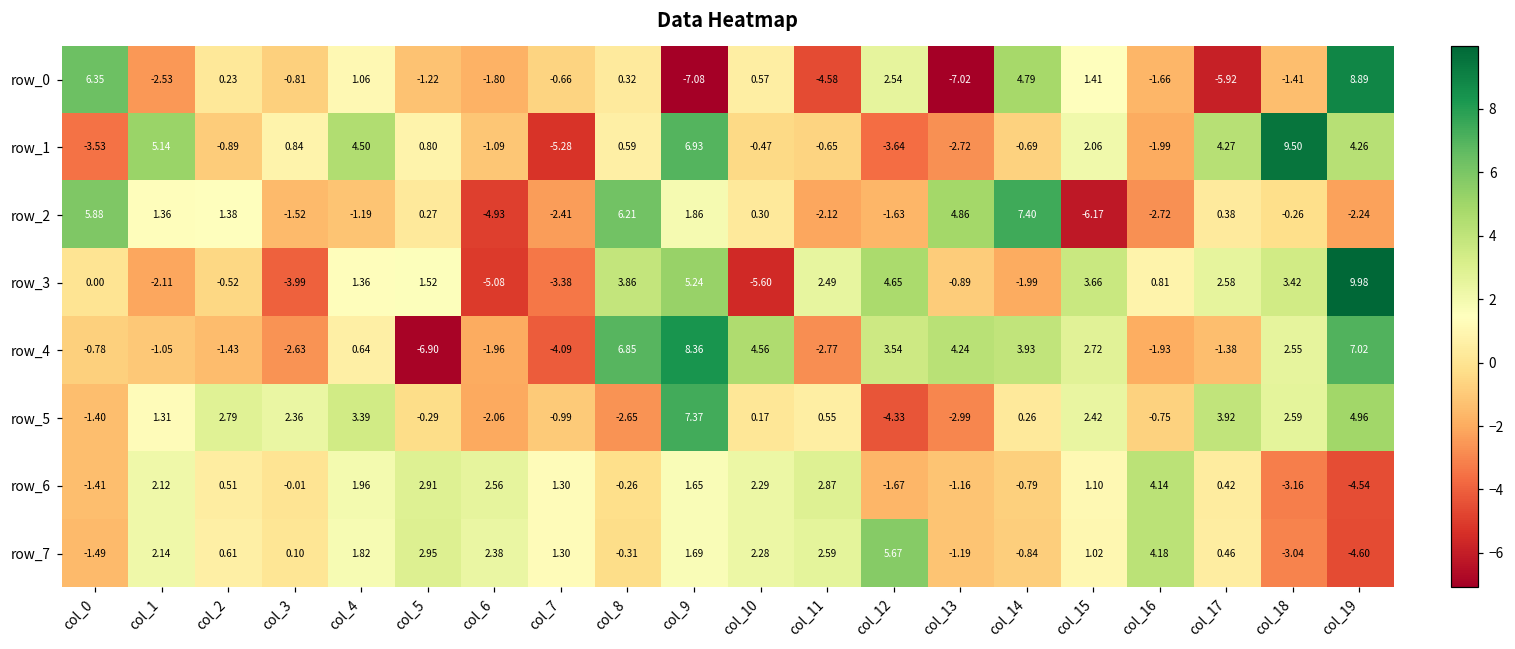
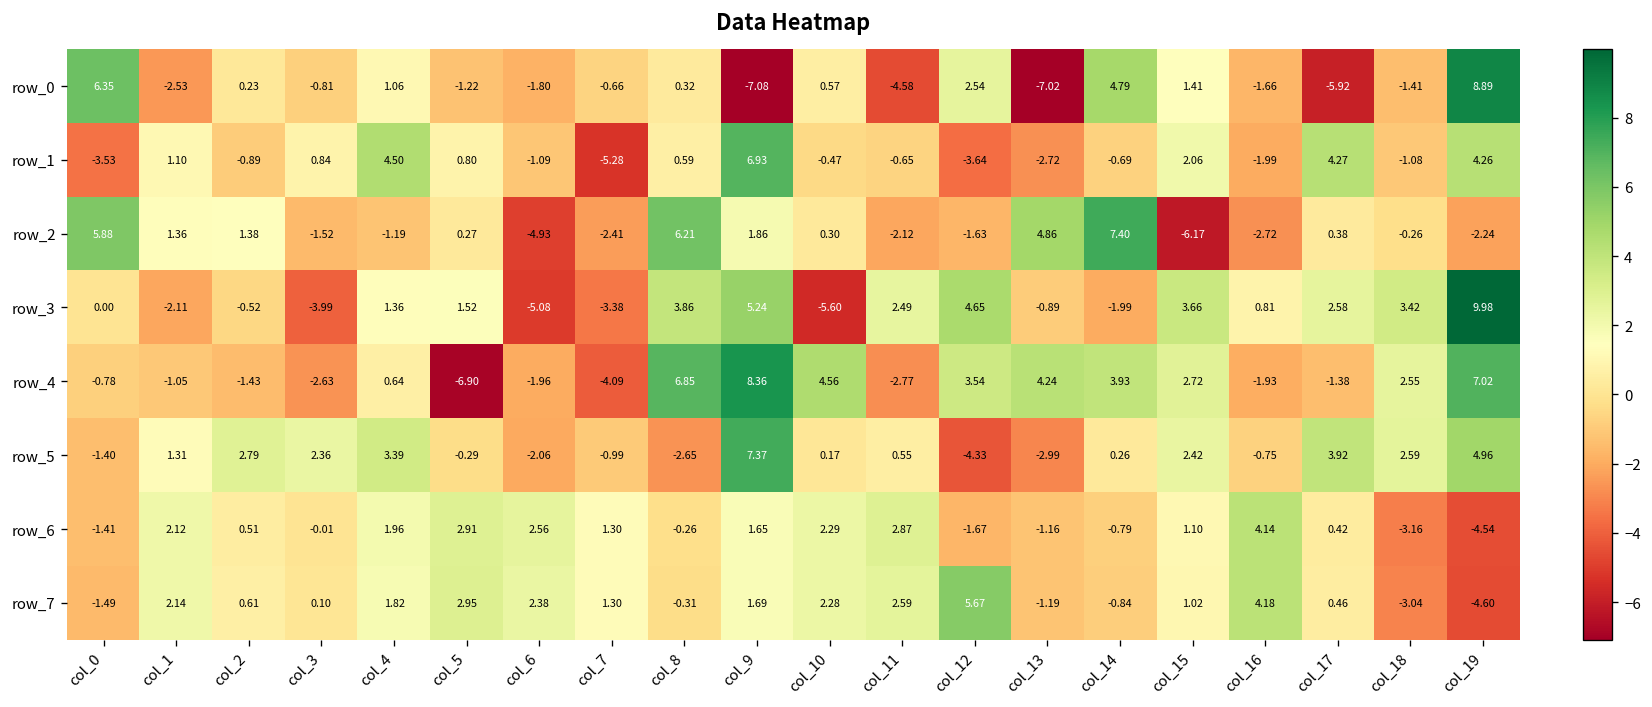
  {
    "row_0": {
      "col_0": 6.35,
      "col_1": -2.53,
      "col_2": 0.23,
      "col_3": -0.81,
      "col_4": 1.06,
      "col_5": -1.22,
      "col_6": -1.80,
      "col_7": -0.66,
      "col_8": 0.32,
      "col_9": -7.08,
      "col_10": 0.57,
      "col_11": -4.58,
      "col_12": 2.54,
      "col_13": -7.02,
      "col_14": 4.79,
      "col_15": 1.41,
      "col_16": -1.66,
      "col_17": -5.92,
      "col_18": -1.41,
      "col_19": 8.89
    },
    "row_1": {
      "col_0": -3.53,
-     "col_1": 5.14,
+     "col_1": 1.10,
      "col_2": -0.89,
      "col_3": 0.84,
      "col_4": 4.50,
      "col_5": 0.80,
      "col_6": -1.09,
      "col_7": -5.28,
      "col_8": 0.59,
      "col_9": 6.93,
      "col_10": -0.47,
      "col_11": -0.65,
      "col_12": -3.64,
      "col_13": -2.72,
      "col_14": -0.69,
      "col_15": 2.06,
      "col_16": -1.99,
      "col_17": 4.27,
-     "col_18": 9.50,
+     "col_18": -1.08,
      "col_19": 4.26
    },
    "row_2": {
      "col_0": 5.88,
      "col_1": 1.36,
      "col_2": 1.38,
      "col_3": -1.52,
      "col_4": -1.19,
      "col_5": 0.27,
      "col_6": -4.93,
      "col_7": -2.41,
      "col_8": 6.21,
      "col_9": 1.86,
      "col_10": 0.30,
      "col_11": -2.12,
      "col_12": -1.63,
      "col_13": 4.86,
      "col_14": 7.40,
      "col_15": -6.17,
      "col_16": -2.72,
      "col_17": 0.38,
      "col_18": -0.26,
      "col_19": -2.24
    },
    "row_3": {
      "col_0": 0.00,
      "col_1": -2.11,
      "col_2": -0.52,
      "col_3": -3.99,
      "col_4": 1.36,
      "col_5": 1.52,
      "col_6": -5.08,
      "col_7": -3.38,
      "col_8": 3.86,
      "col_9": 5.24,
      "col_10": -5.60,
      "col_11": 2.49,
      "col_12": 4.65,
      "col_13": -0.89,
      "col_14": -1.99,
      "col_15": 3.66,
      "col_16": 0.81,
      "col_17": 2.58,
      "col_18": 3.42,
      "col_19": 9.98
    },
    "row_4": {
      "col_0": -0.78,
      "col_1": -1.05,
      "col_2": -1.43,
      "col_3": -2.63,
      "col_4": 0.64,
      "col_5": -6.90,
      "col_6": -1.96,
      "col_7": -4.09,
      "col_8": 6.85,
      "col_9": 8.36,
      "col_10": 4.56,
      "col_11": -2.77,
      "col_12": 3.54,
      "col_13": 4.24,
      "col_14": 3.93,
      "col_15": 2.72,
      "col_16": -1.93,
      "col_17": -1.38,
      "col_18": 2.55,
      "col_19": 7.02
    },
    "row_5": {
      "col_0": -1.40,
      "col_1": 1.31,
      "col_2": 2.79,
      "col_3": 2.36,
      "col_4": 3.39,
      "col_5": -0.29,
      "col_6": -2.06,
      "col_7": -0.99,
      "col_8": -2.65,
      "col_9": 7.37,
      "col_10": 0.17,
      "col_11": 0.55,
      "col_12": -4.33,
      "col_13": -2.99,
      "col_14": 0.26,
      "col_15": 2.42,
      "col_16": -0.75,
      "col_17": 3.92,
      "col_18": 2.59,
      "col_19": 4.96
    },
    "row_6": {
      "col_0": -1.41,
      "col_1": 2.12,
      "col_2": 0.51,
      "col_3": -0.01,
      "col_4": 1.96,
      "col_5": 2.91,
      "col_6": 2.56,
      "col_7": 1.30,
      "col_8": -0.26,
      "col_9": 1.65,
      "col_10": 2.29,
      "col_11": 2.87,
      "col_12": -1.67,
      "col_13": -1.16,
      "col_14": -0.79,
      "col_15": 1.10,
      "col_16": 4.14,
      "col_17": 0.42,
      "col_18": -3.16,
      "col_19": -4.54
    },
    "row_7": {
      "col_0": -1.49,
      "col_1": 2.14,
      "col_2": 0.61,
      "col_3": 0.10,
      "col_4": 1.82,
      "col_5": 2.95,
      "col_6": 2.38,
      "col_7": 1.30,
      "col_8": -0.31,
      "col_9": 1.69,
      "col_10": 2.28,
      "col_11": 2.59,
      "col_12": 5.67,
      "col_13": -1.19,
      "col_14": -0.84,
      "col_15": 1.02,
      "col_16": 4.18,
      "col_17": 0.46,
      "col_18": -3.04,
      "col_19": -4.60
    }
  }
